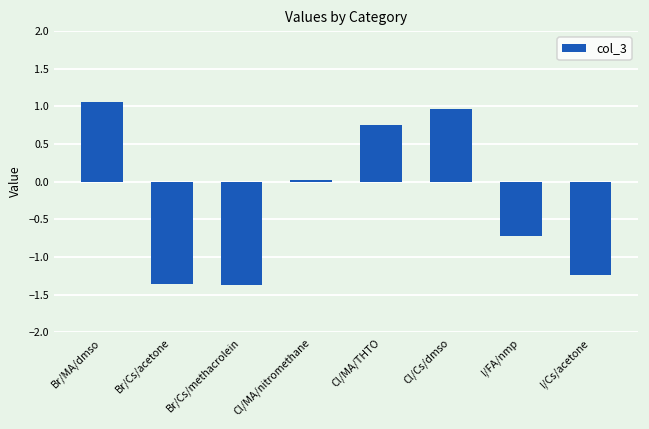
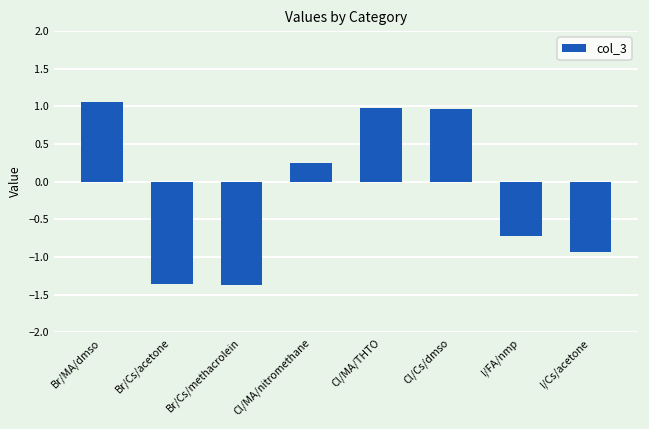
  {
    "Br/MA/dmso": 1.1,
    "Br/Cs/acetone": -1.4,
    "Br/Cs/methacrolein": -1.4,
-   "Cl/MA/nitromethane": 0.0,
-   "Cl/MA/THTO": 0.8,
+   "Cl/MA/nitromethane": 0.2,
+   "Cl/MA/THTO": 1.0,
    "Cl/Cs/dmso": 1.0,
    "I/FA/nmp": -0.7,
-   "I/Cs/acetone": -1.2
+   "I/Cs/acetone": -0.9
  }
